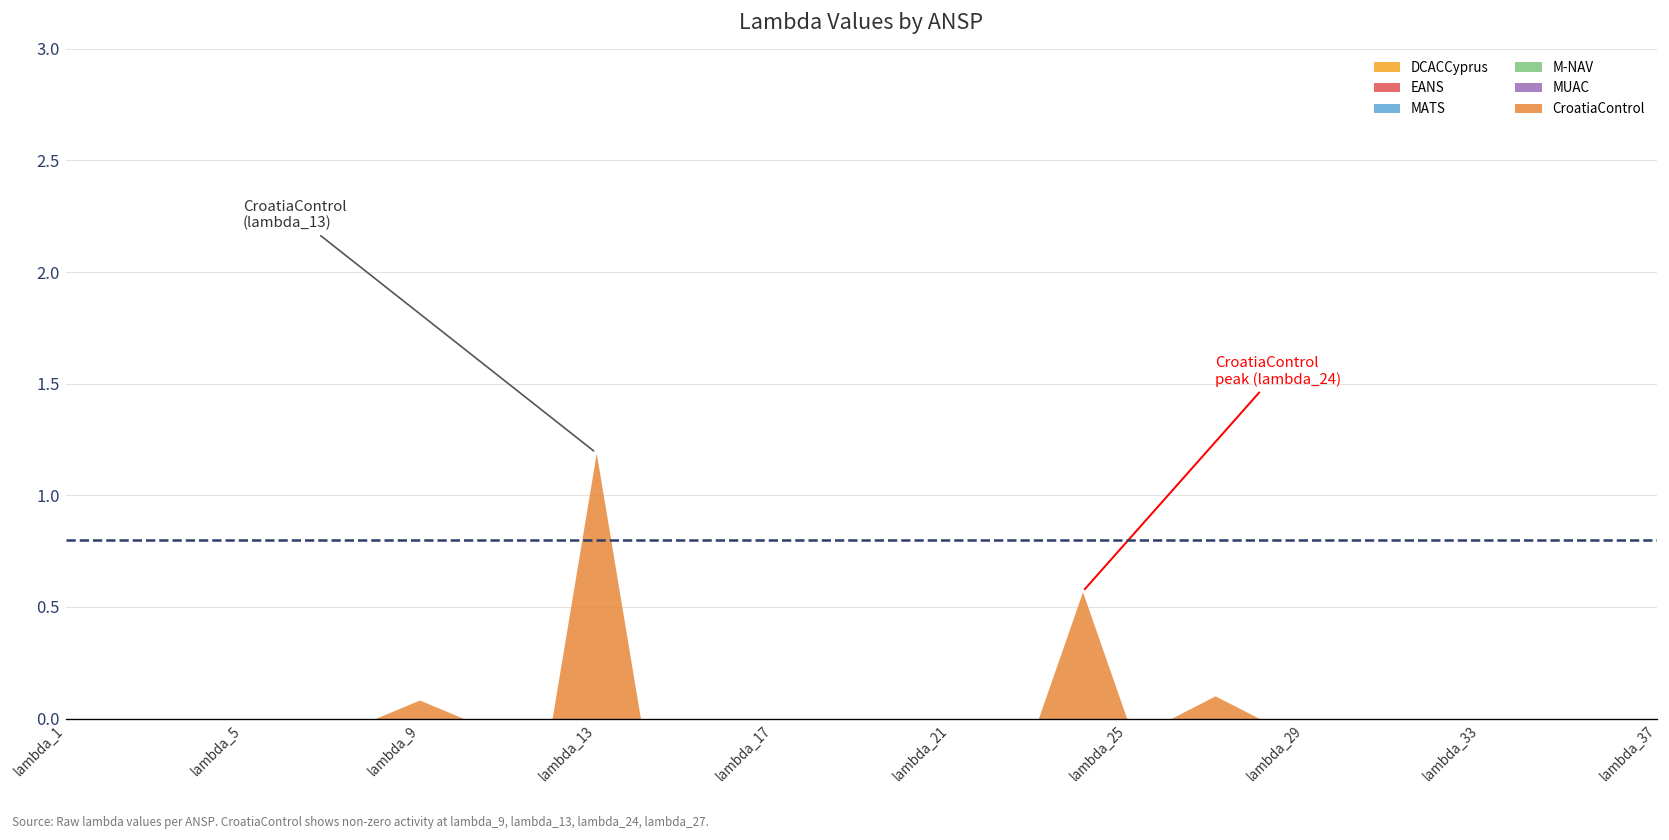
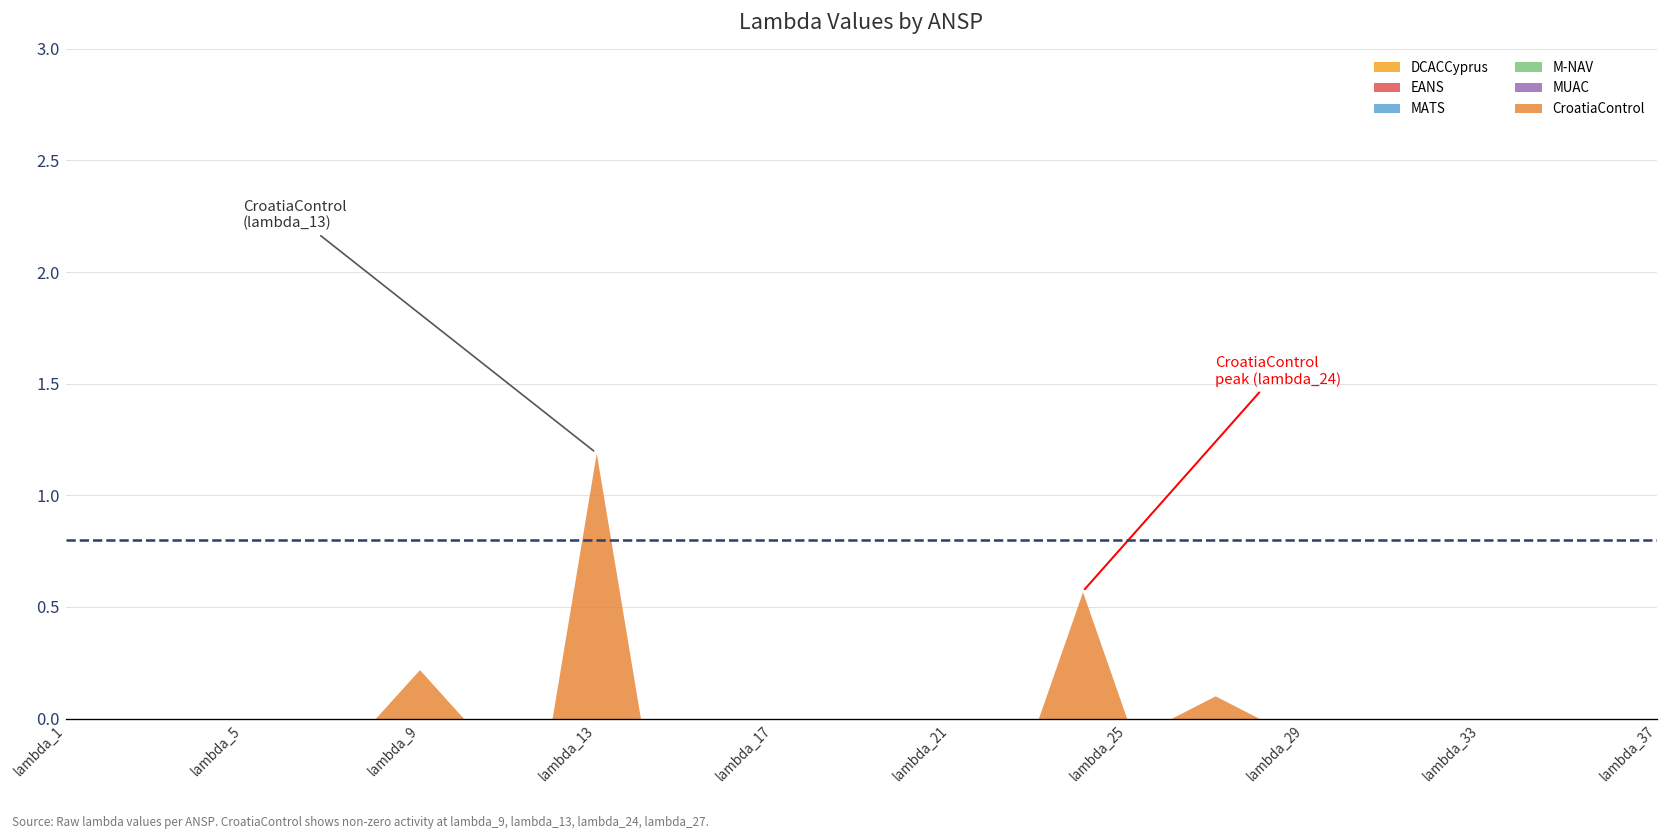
  {
    "MUAC": {
      "lambda_9": 0.00,
      "lambda_13": 0.00
    },
    "CroatiaControl": {
-     "lambda_9": 0.08
+     "lambda_9": 0.22
    }
  }
